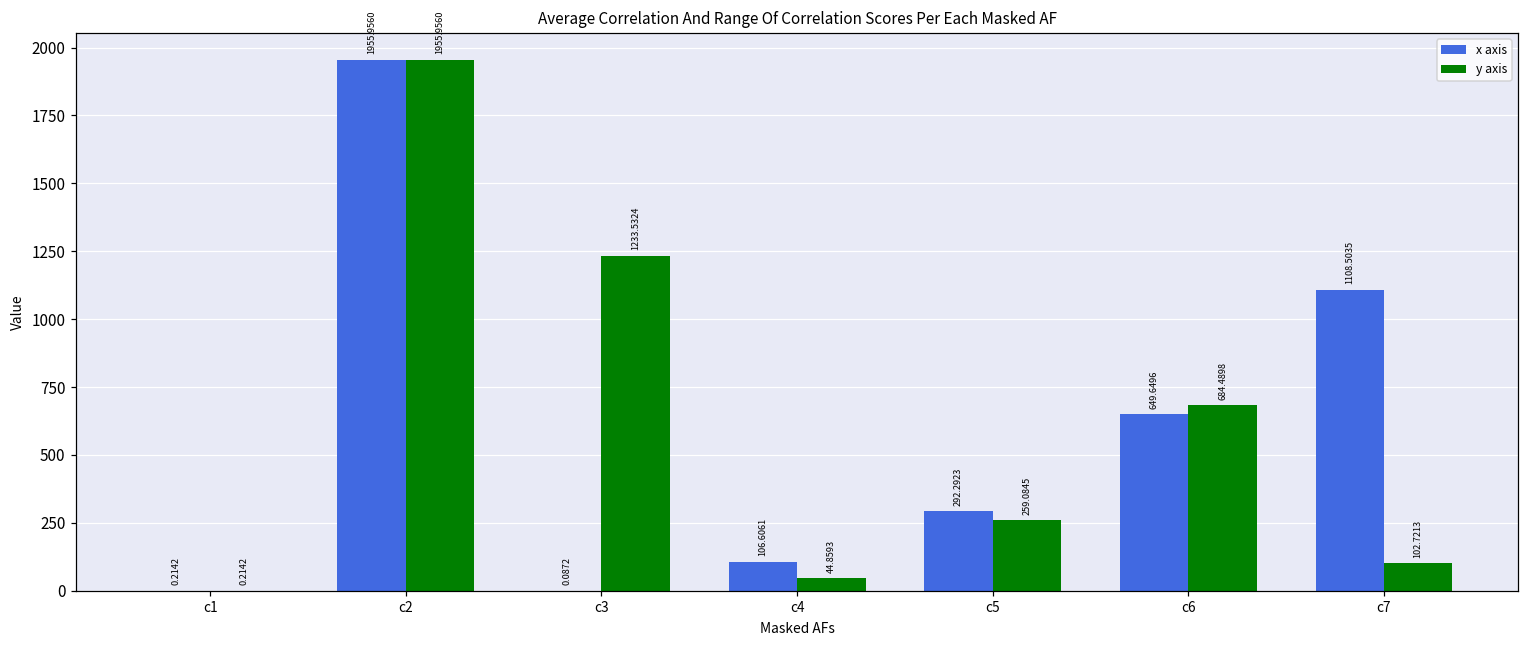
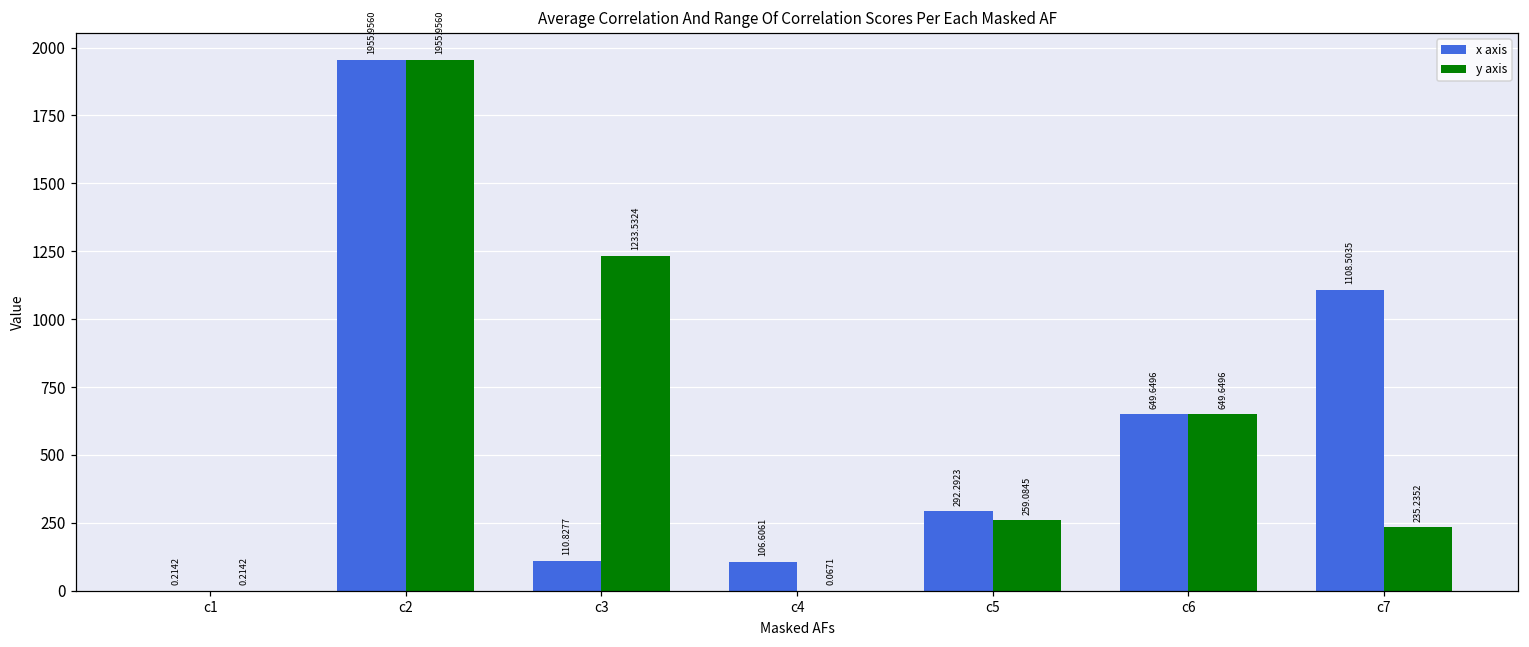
  {
    "x axis": {
      "c1": 0.2142,
      "c2": 1955.9560,
-     "c3": 0.0872,
+     "c3": 110.8277,
      "c4": 106.6061,
      "c5": 292.2923,
      "c6": 649.6496,
      "c7": 1108.5035
    },
    "y axis": {
      "c1": 0.2142,
      "c2": 1955.9560,
      "c3": 1233.5324,
-     "c4": 44.8593,
+     "c4": 0.0671,
      "c5": 259.0845,
-     "c6": 684.4898,
-     "c7": 102.7213
+     "c6": 649.6496,
+     "c7": 235.2352
    }
  }
